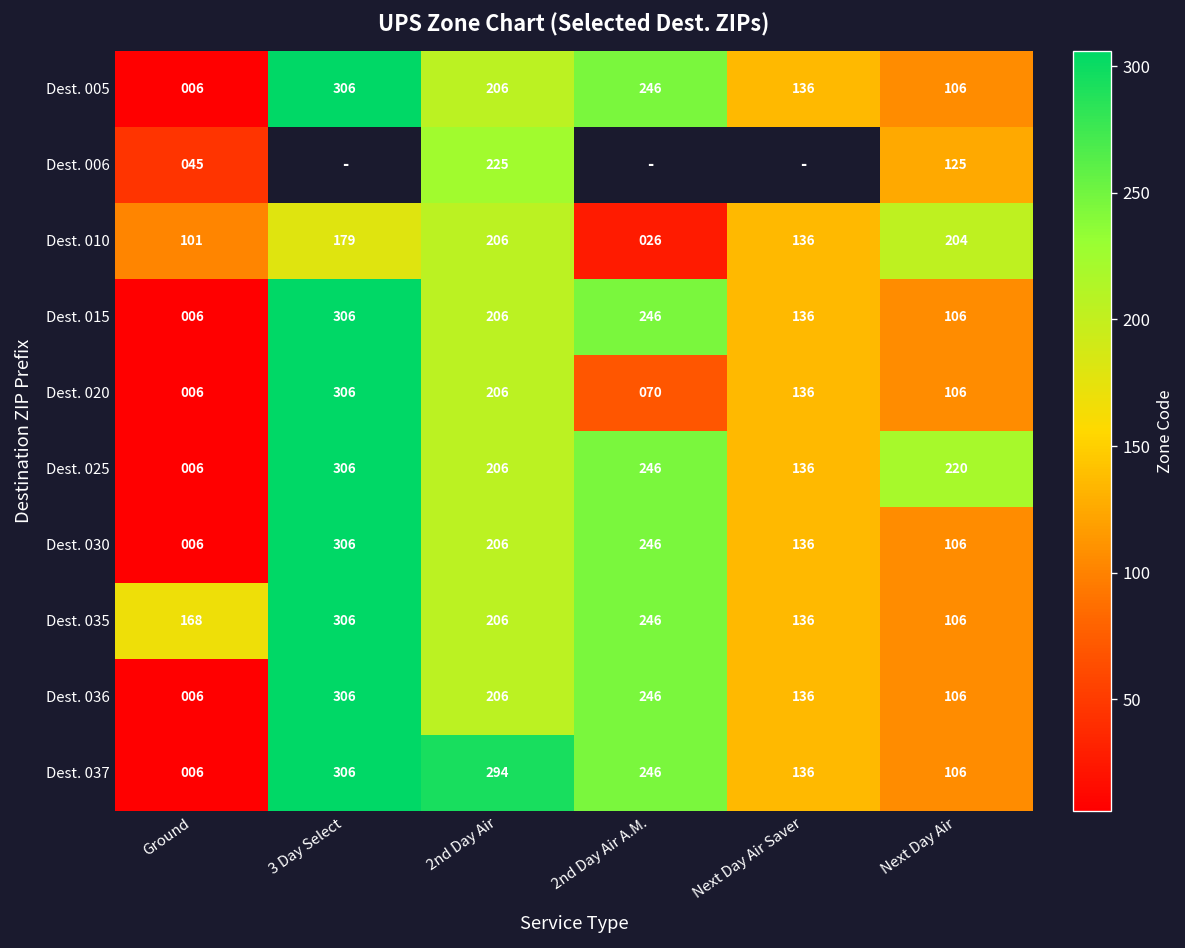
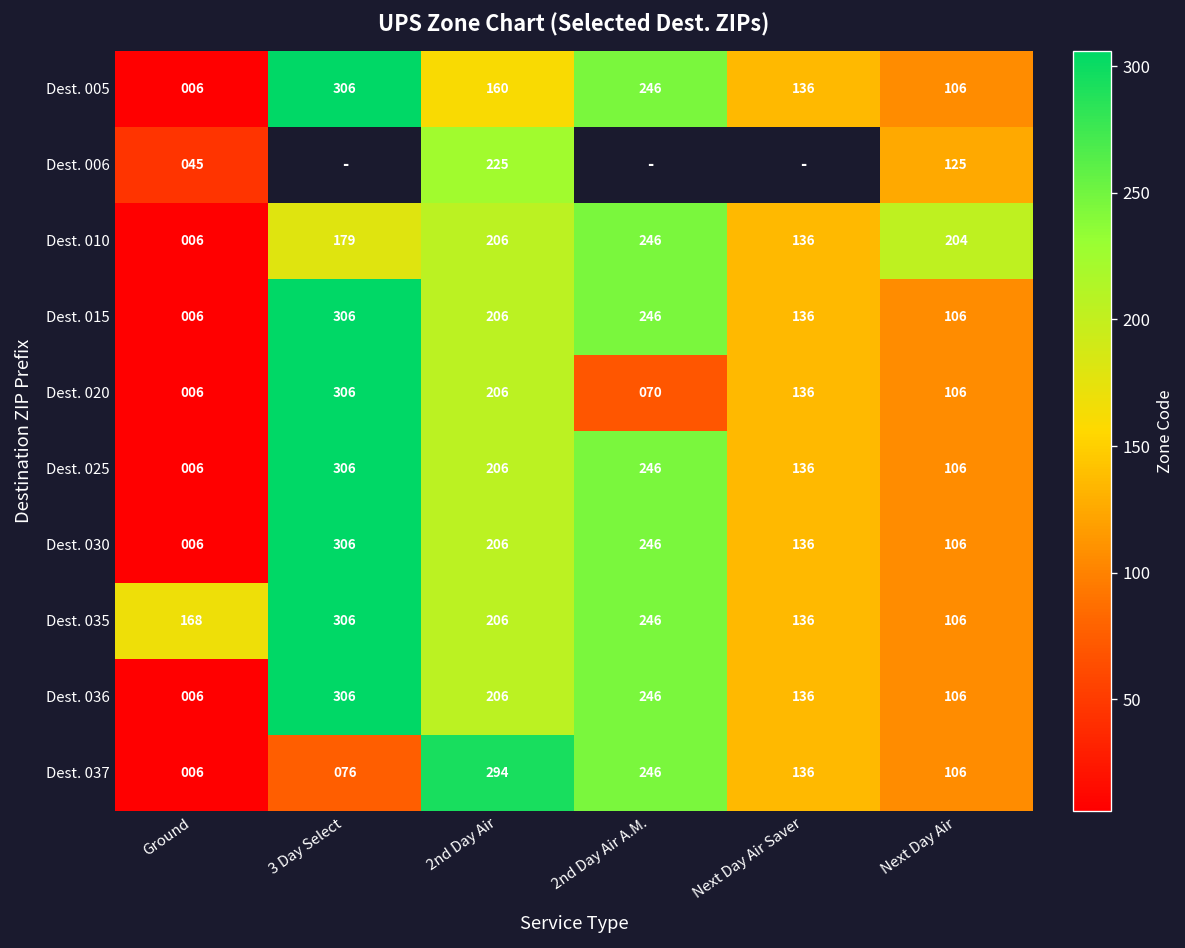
  {
    "Dest. 005": {
      "Ground": "006",
      "3 Day Select": "306",
-     "2nd Day Air": "206",
+     "2nd Day Air": "160",
      "2nd Day Air A.M.": "246",
      "Next Day Air Saver": "136",
      "Next Day Air": "106"
    },
    "Dest. 006": {
      "Ground": "045",
      "2nd Day Air": "225",
      "Next Day Air": "125"
    },
    "Dest. 010": {
-     "Ground": "101",
+     "Ground": "006",
      "3 Day Select": "179",
      "2nd Day Air": "206",
-     "2nd Day Air A.M.": "026",
+     "2nd Day Air A.M.": "246",
      "Next Day Air Saver": "136",
      "Next Day Air": "204"
    },
    "Dest. 015": {
      "Ground": "006",
      "3 Day Select": "306",
      "2nd Day Air": "206",
      "2nd Day Air A.M.": "246",
      "Next Day Air Saver": "136",
      "Next Day Air": "106"
    },
    "Dest. 020": {
      "Ground": "006",
      "3 Day Select": "306",
      "2nd Day Air": "206",
      "2nd Day Air A.M.": "070",
      "Next Day Air Saver": "136",
      "Next Day Air": "106"
    },
    "Dest. 025": {
      "Ground": "006",
      "3 Day Select": "306",
      "2nd Day Air": "206",
      "2nd Day Air A.M.": "246",
      "Next Day Air Saver": "136",
-     "Next Day Air": "220"
+     "Next Day Air": "106"
    },
    "Dest. 030": {
      "Ground": "006",
      "3 Day Select": "306",
      "2nd Day Air": "206",
      "2nd Day Air A.M.": "246",
      "Next Day Air Saver": "136",
      "Next Day Air": "106"
    },
    "Dest. 035": {
      "Ground": "168",
      "3 Day Select": "306",
      "2nd Day Air": "206",
      "2nd Day Air A.M.": "246",
      "Next Day Air Saver": "136",
      "Next Day Air": "106"
    },
    "Dest. 036": {
      "Ground": "006",
      "3 Day Select": "306",
      "2nd Day Air": "206",
      "2nd Day Air A.M.": "246",
      "Next Day Air Saver": "136",
      "Next Day Air": "106"
    },
    "Dest. 037": {
      "Ground": "006",
-     "3 Day Select": "306",
+     "3 Day Select": "076",
      "2nd Day Air": "294",
      "2nd Day Air A.M.": "246",
      "Next Day Air Saver": "136",
      "Next Day Air": "106"
    }
  }
